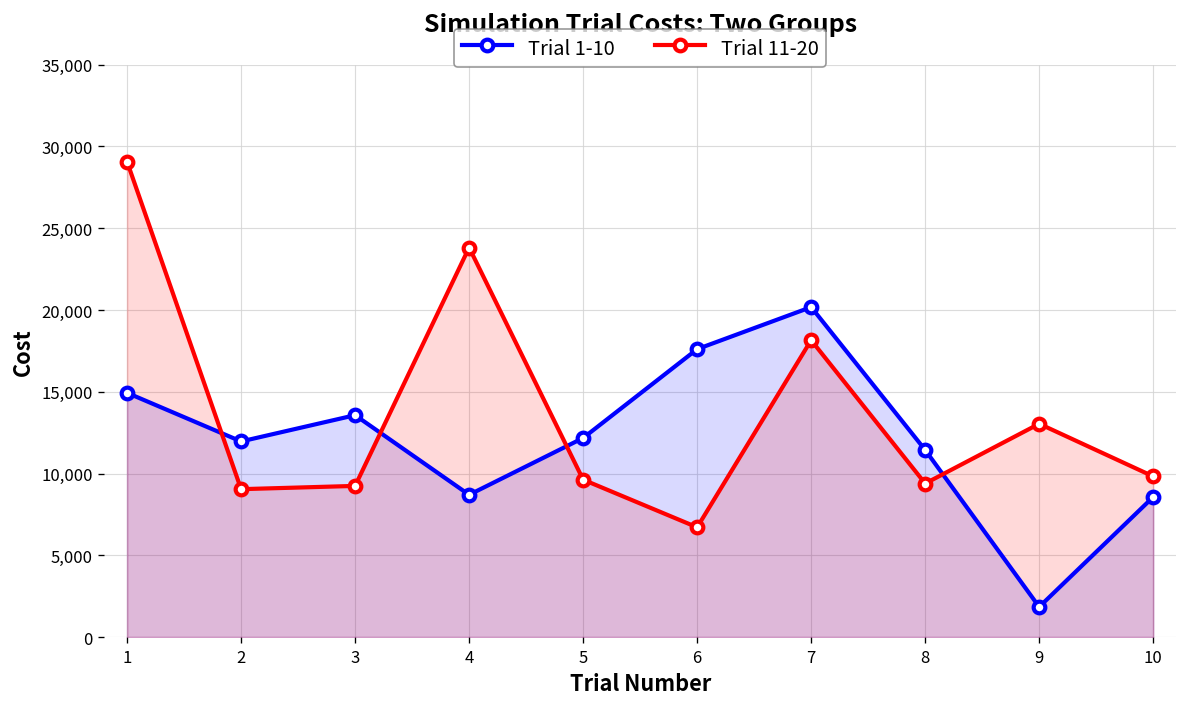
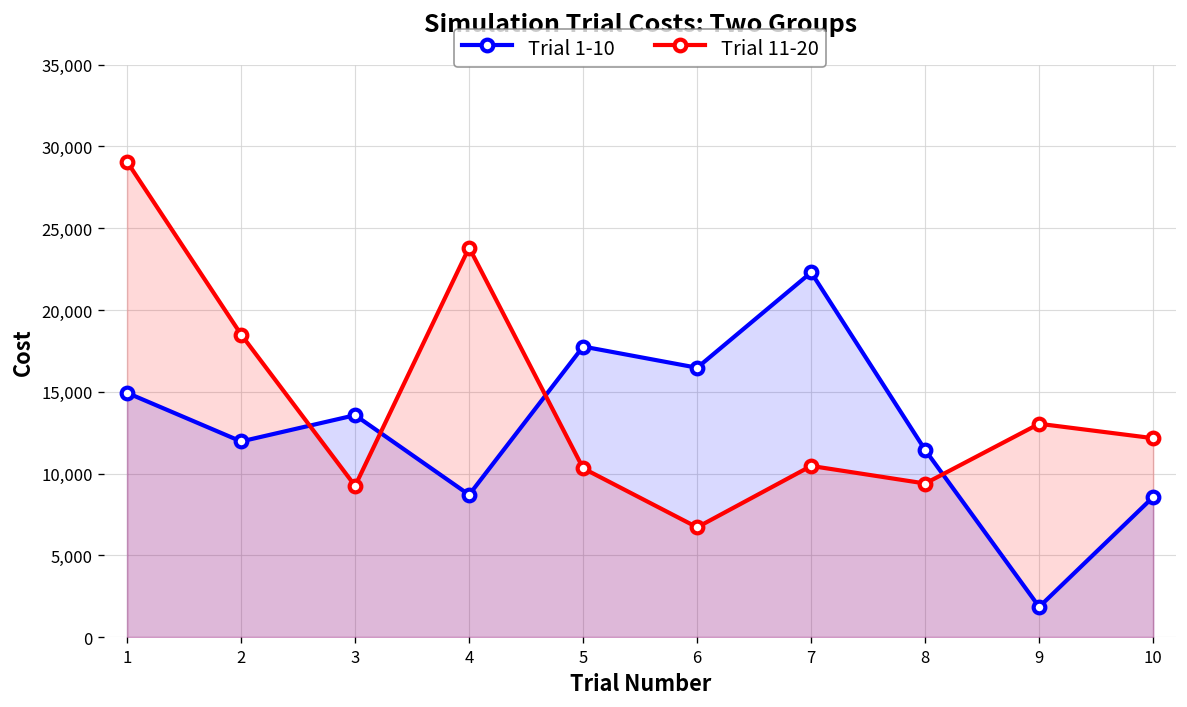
  {
    "Trial 1-10": {
      "1": "14,900",
      "2": "12,000",
      "3": "13,600",
      "4": "8,700",
-     "5": "12,200",
-     "6": "17,600",
-     "7": "20,200",
+     "5": "17,800",
+     "6": "16,500",
+     "7": "22,300",
      "8": "11,400",
      "9": "1,800",
      "10": "8,600"
    },
    "Trial 11-20": {
      "1": "29,100",
-     "2": "9,000",
+     "2": "18,500",
      "3": "9,200",
      "4": "23,800",
-     "5": "9,600",
+     "5": "10,300",
      "6": "6,700",
-     "7": "18,200",
+     "7": "10,500",
      "8": "9,400",
      "9": "13,000",
-     "10": "9,800"
+     "10": "12,200"
    }
  }
